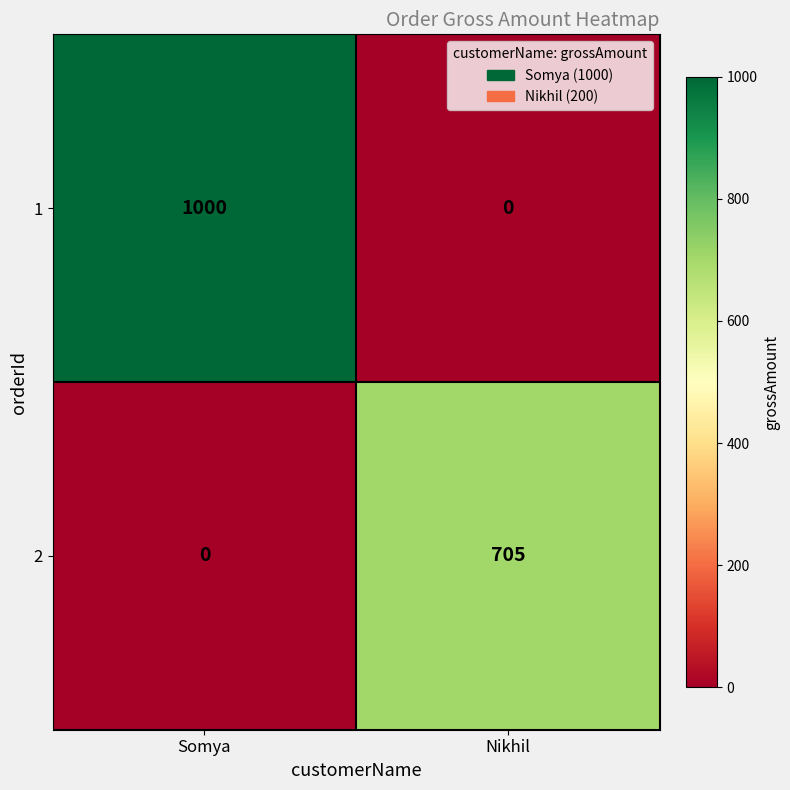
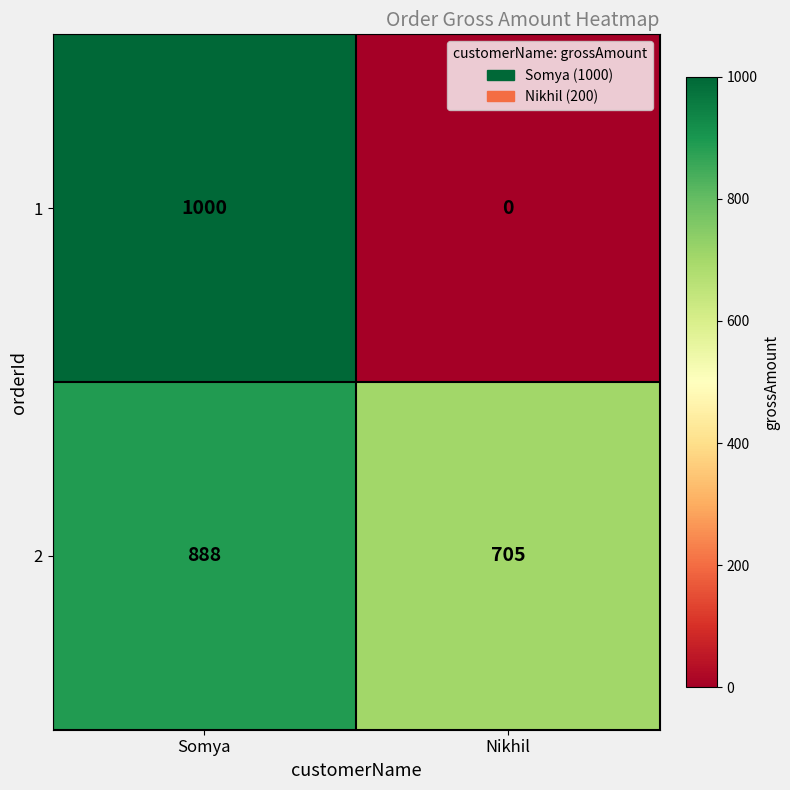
  {
    "1": {
      "Somya": 1000,
      "Nikhil": 0
    },
    "2": {
-     "Somya": 0,
+     "Somya": 888,
      "Nikhil": 705
    }
  }
